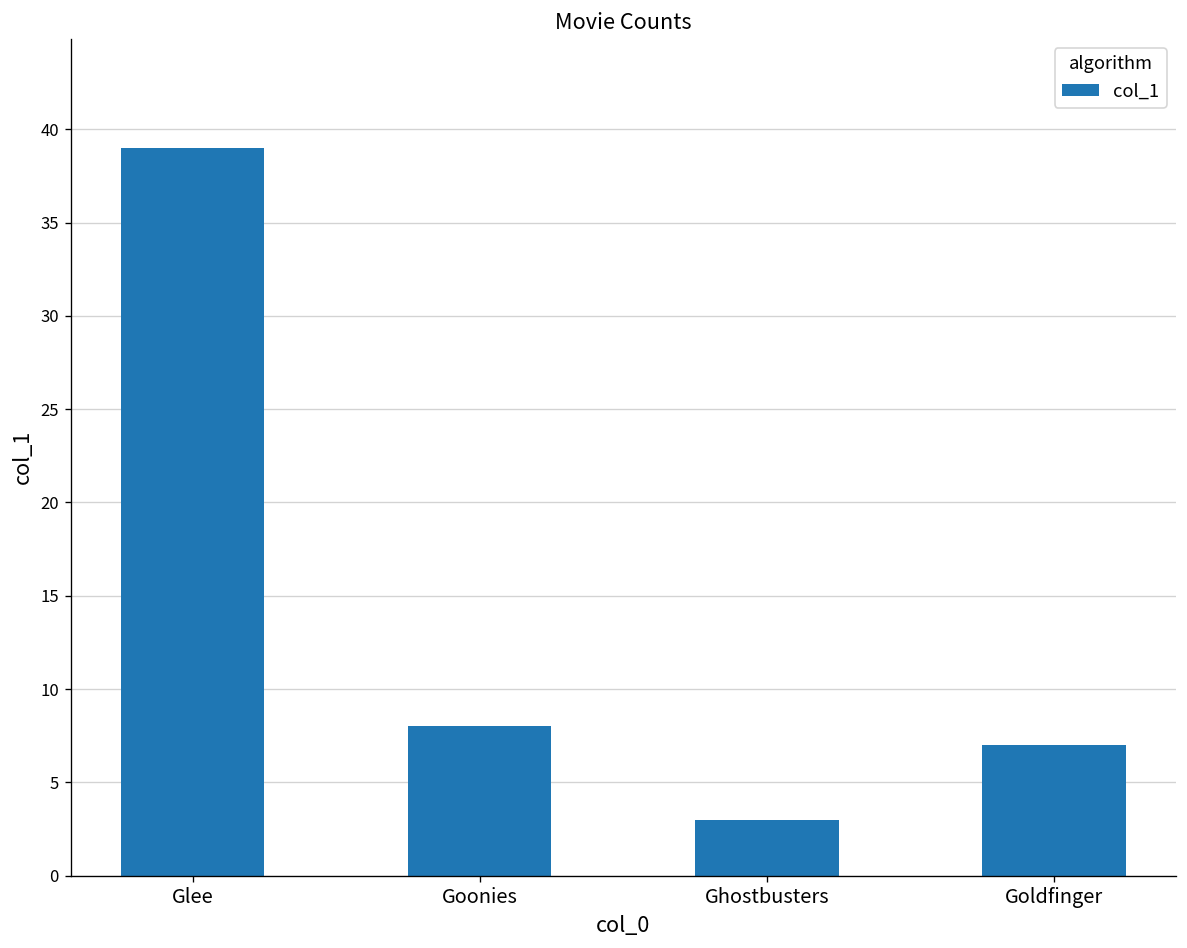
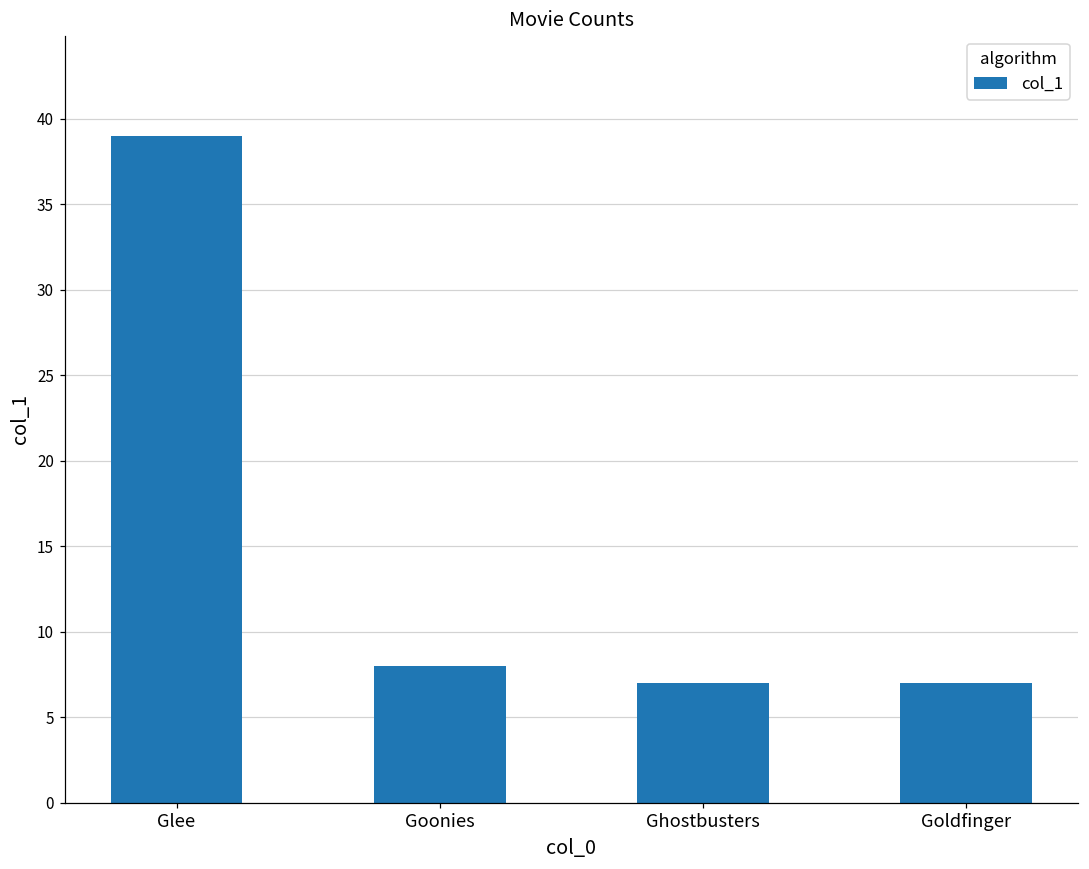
  {
    "Glee": 39,
    "Goonies": 8,
-   "Ghostbusters": 3,
+   "Ghostbusters": 7,
    "Goldfinger": 7
  }
